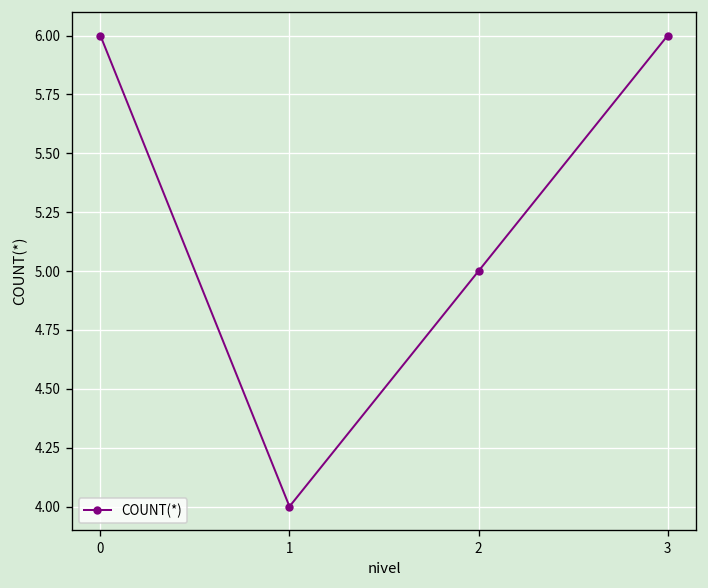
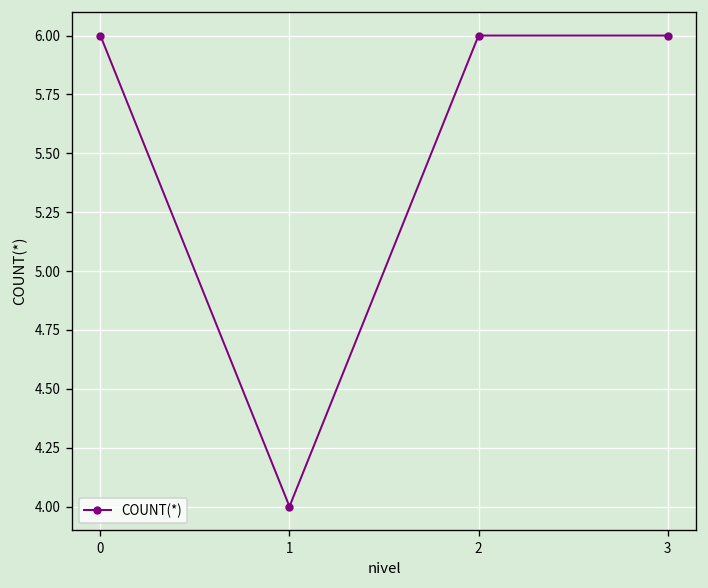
  {
    "0": 6,
    "1": 4,
-   "2": 5,
+   "2": 6,
    "3": 6
  }
